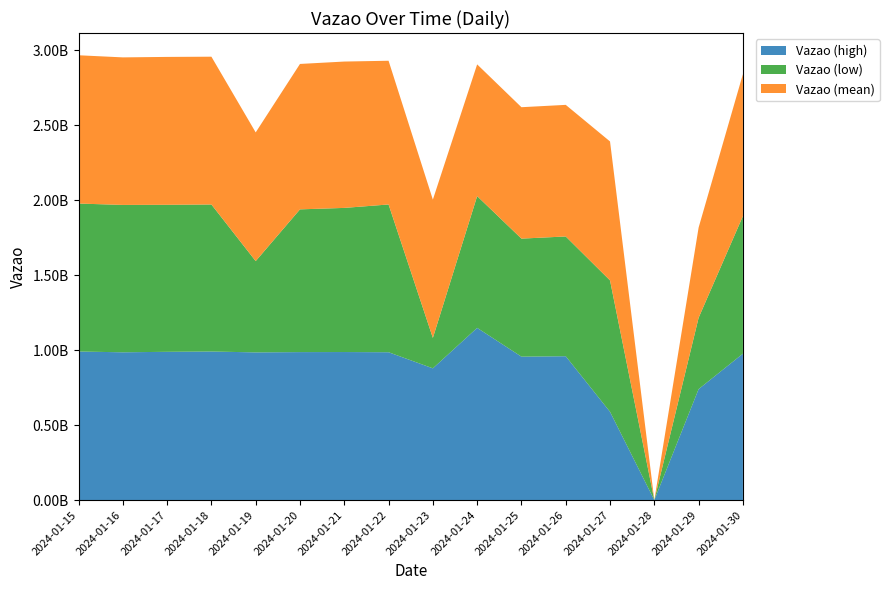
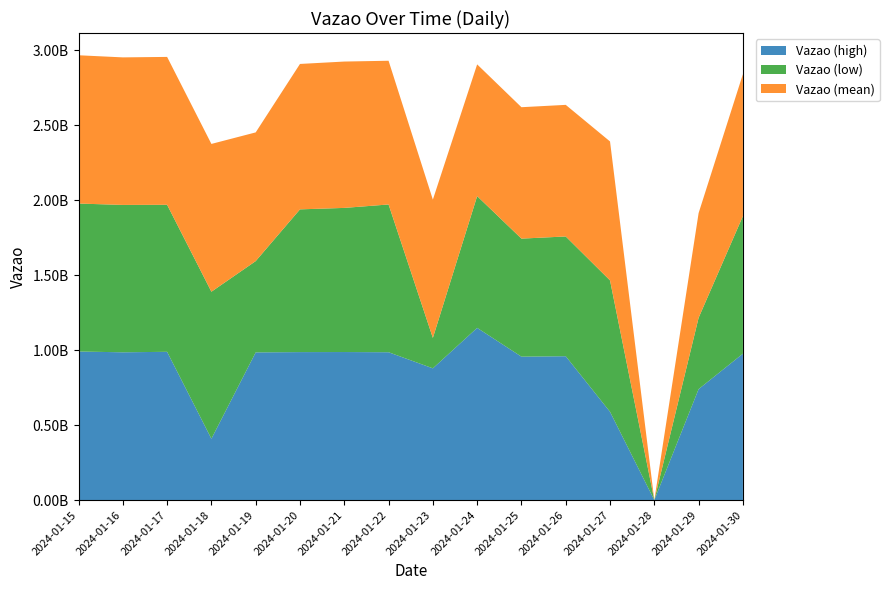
  {
    "Vazao (high)": {
      "2024-01-15": 990000000,
      "2024-01-16": 990000000,
      "2024-01-17": 990000000,
-     "2024-01-18": 990000000,
+     "2024-01-18": 410000000,
      "2024-01-19": 980000000,
      "2024-01-20": 990000000,
      "2024-01-21": 990000000,
      "2024-01-22": 990000000,
      "2024-01-23": 880000000,
      "2024-01-24": 1150000000,
      "2024-01-25": 960000000,
      "2024-01-26": 960000000,
      "2024-01-27": 590000000,
      "2024-01-29": 740000000,
      "2024-01-30": 980000000
    },
    "Vazao (low)": {
      "2024-01-15": 990000000,
      "2024-01-16": 980000000,
      "2024-01-17": 980000000,
      "2024-01-18": 980000000,
      "2024-01-19": 610000000,
      "2024-01-20": 950000000,
      "2024-01-21": 960000000,
      "2024-01-22": 990000000,
      "2024-01-23": 200000000,
      "2024-01-24": 880000000,
      "2024-01-25": 790000000,
      "2024-01-26": 800000000,
      "2024-01-27": 880000000,
      "2024-01-29": 480000000,
      "2024-01-30": 920000000
    },
    "Vazao (mean)": {
      "2024-01-15": 990000000,
      "2024-01-16": 980000000,
      "2024-01-17": 990000000,
      "2024-01-18": 990000000,
      "2024-01-19": 860000000,
      "2024-01-20": 970000000,
      "2024-01-21": 980000000,
      "2024-01-22": 960000000,
      "2024-01-23": 920000000,
      "2024-01-24": 880000000,
      "2024-01-25": 880000000,
      "2024-01-26": 880000000,
      "2024-01-27": 930000000,
-     "2024-01-29": 600000000,
+     "2024-01-29": 700000000,
      "2024-01-30": 950000000
    }
  }
